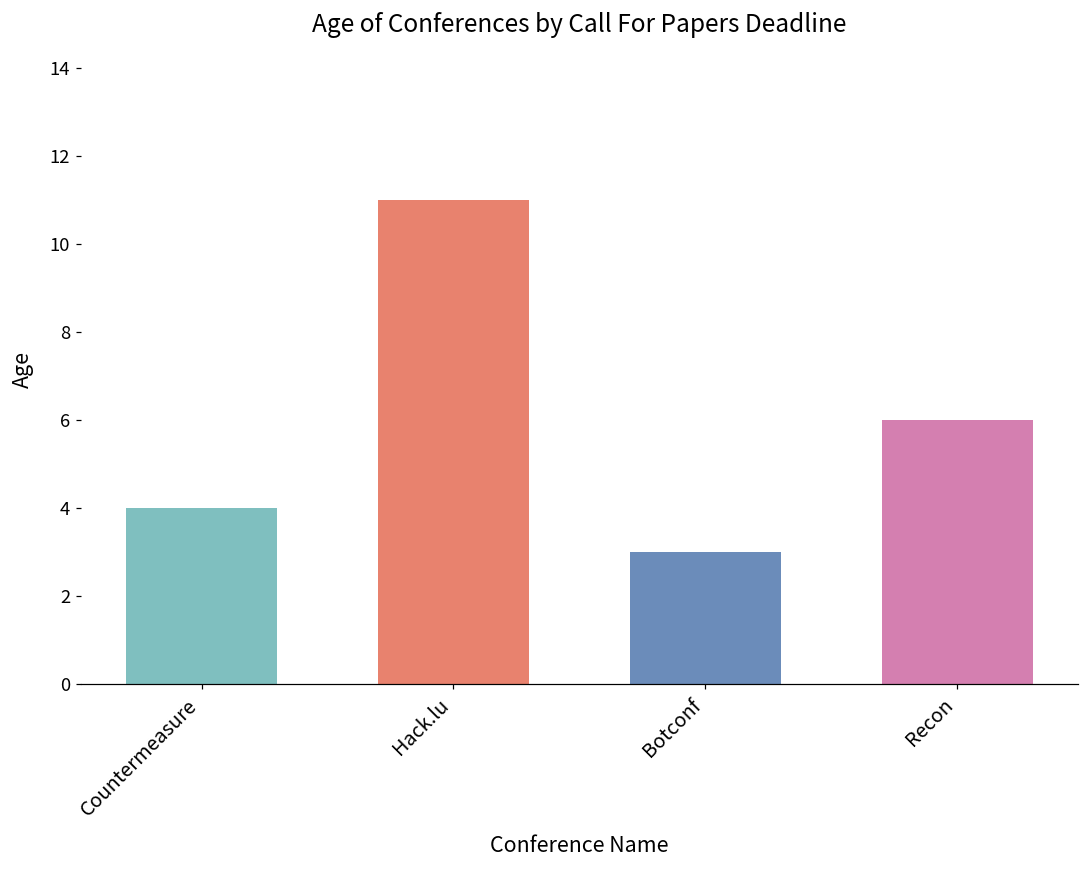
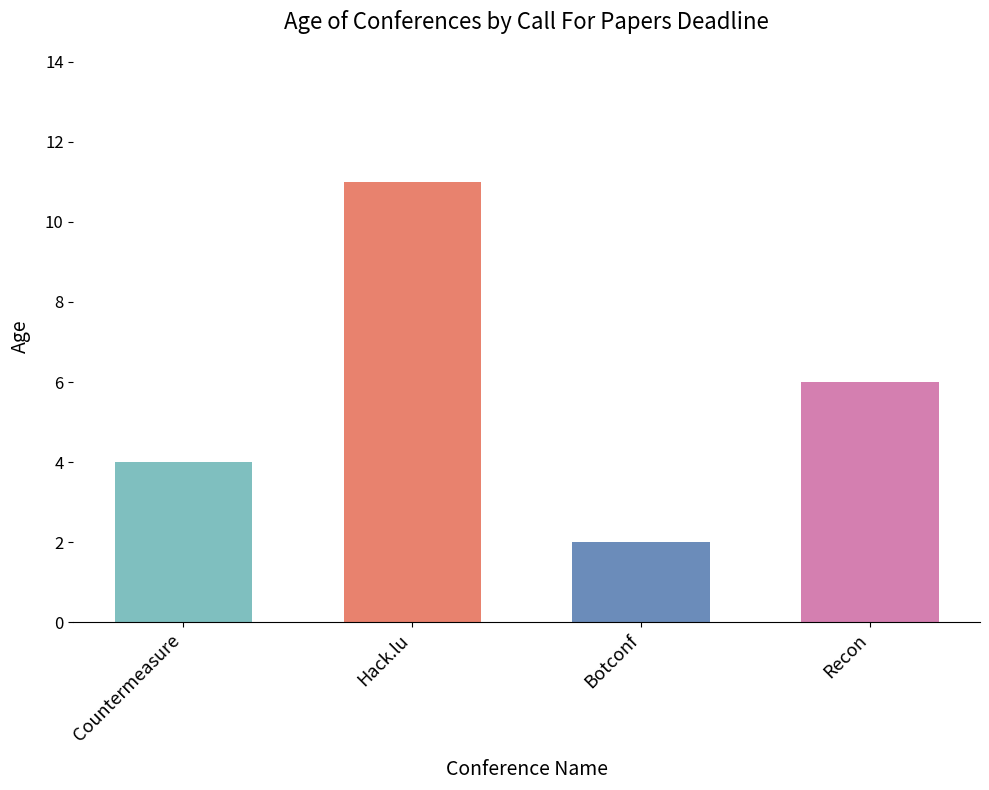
  {
    "Countermeasure": 4,
    "Hack.lu": 11,
-   "Botconf": 3,
+   "Botconf": 2,
    "Recon": 6
  }
